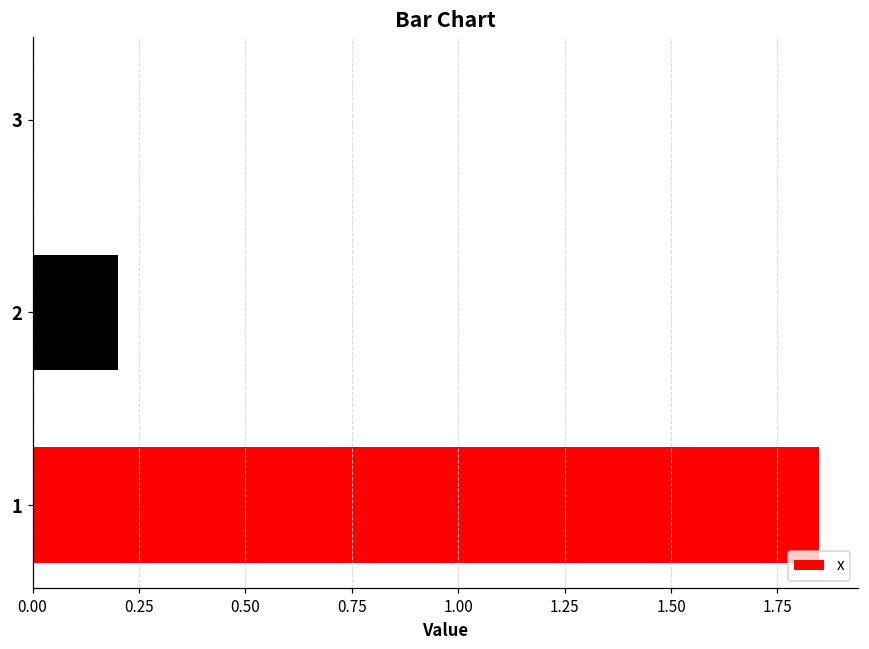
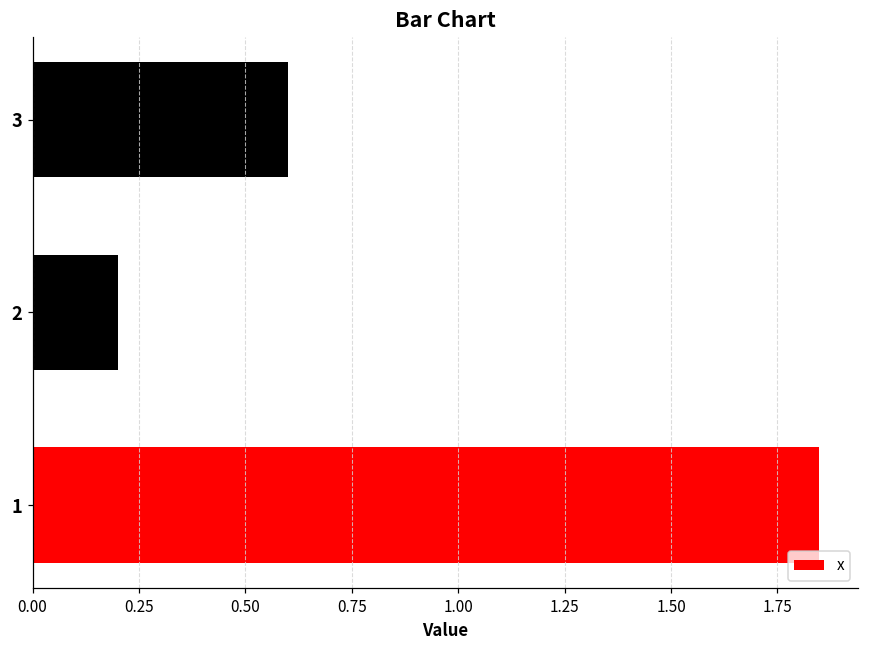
  {
-   "3": 0.0,
+   "3": 0.6,
    "2": 0.2,
    "1": 1.85
  }
